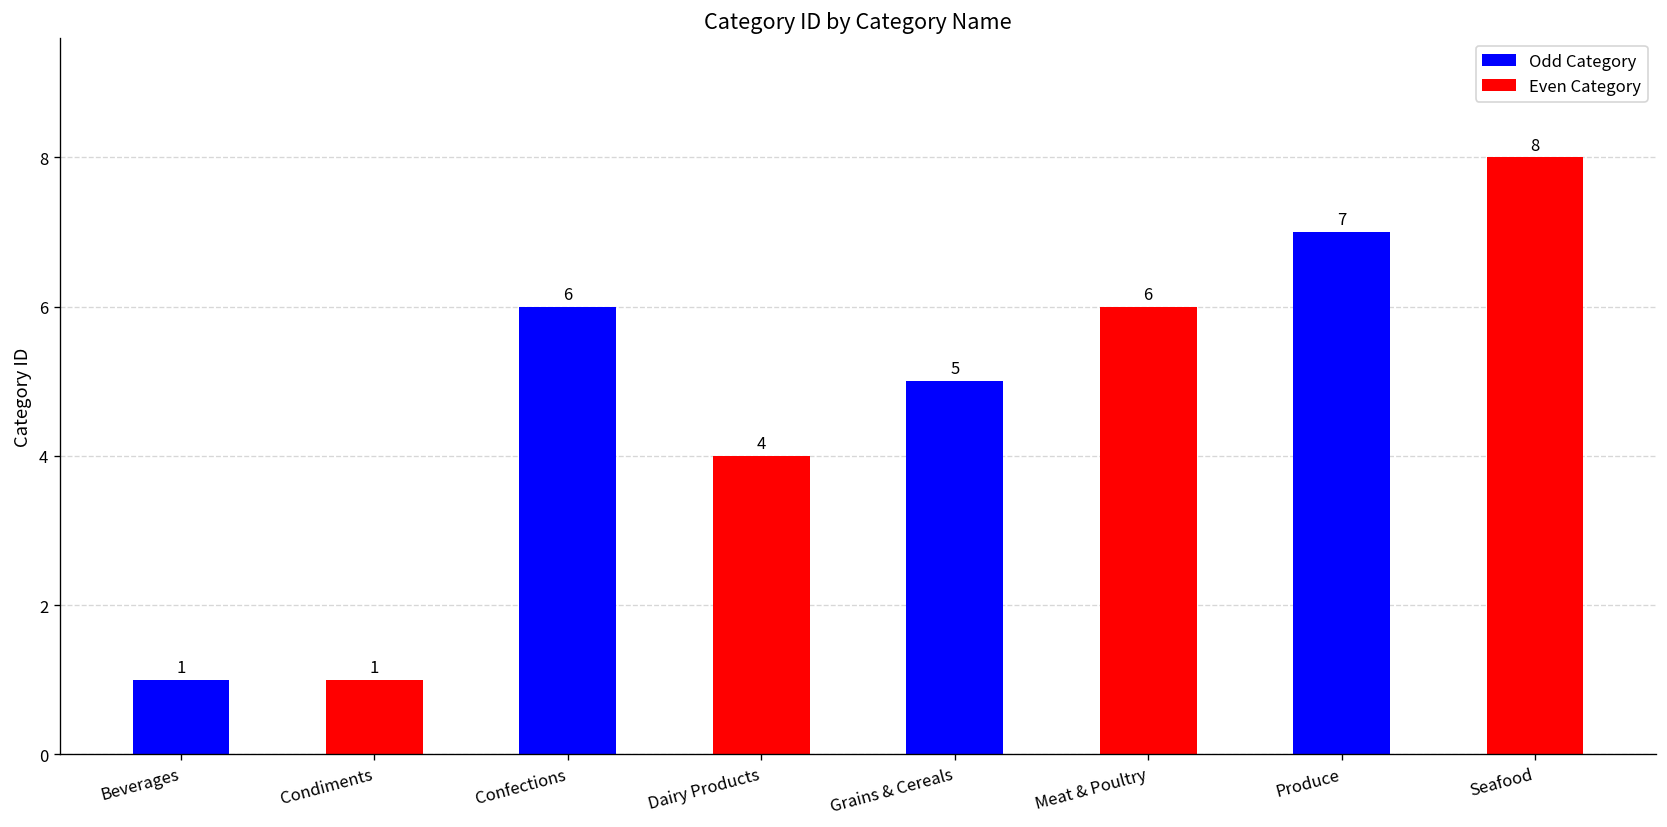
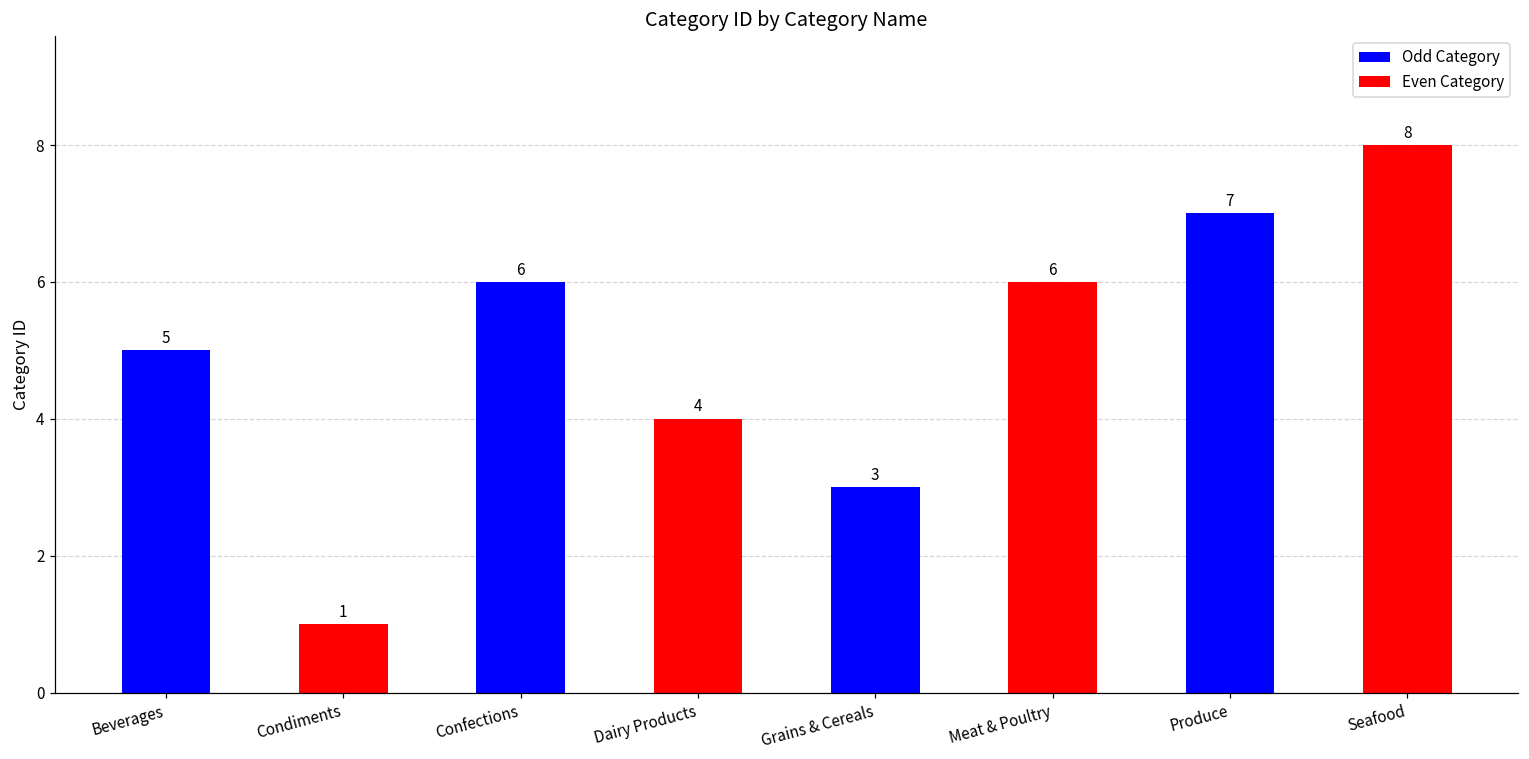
  {
-   "Beverages": 1,
+   "Beverages": 5,
    "Condiments": 1,
    "Confections": 6,
    "Dairy Products": 4,
-   "Grains & Cereals": 5,
+   "Grains & Cereals": 3,
    "Meat & Poultry": 6,
    "Produce": 7,
    "Seafood": 8
  }
